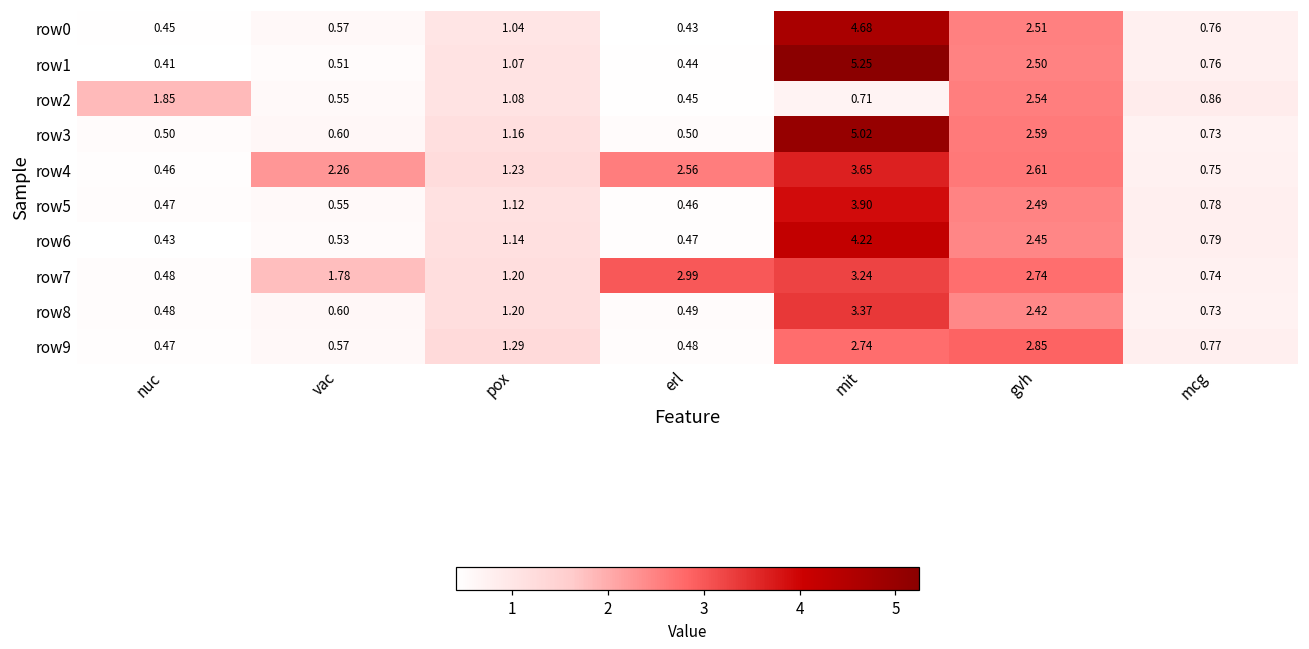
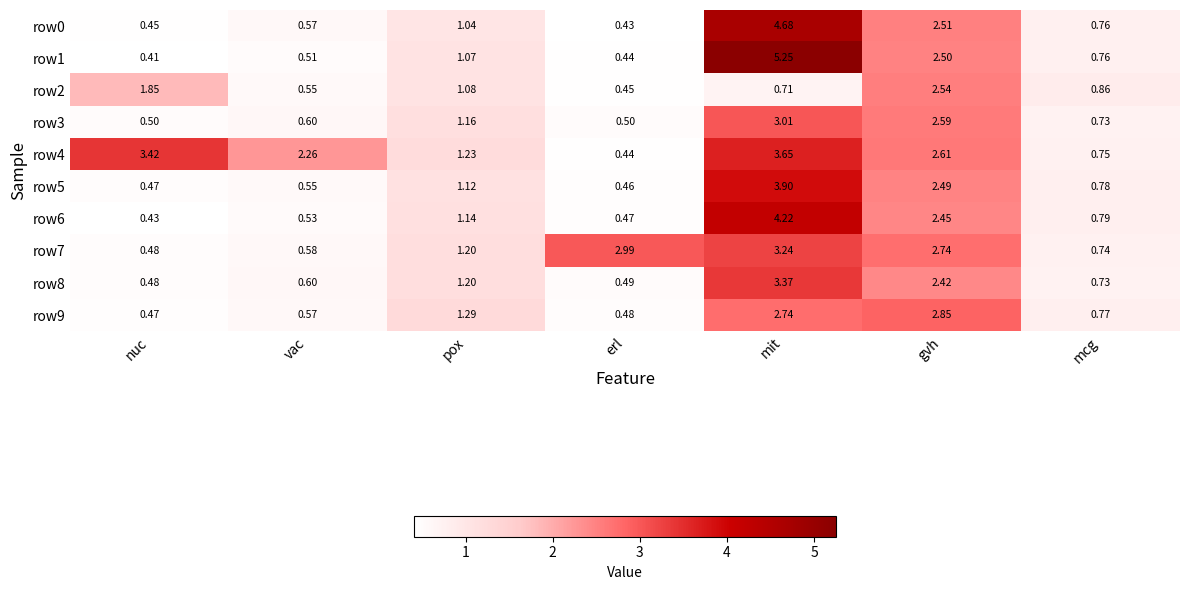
  {
    "row0": {
      "nuc": 0.45,
      "vac": 0.57,
      "pox": 1.04,
      "erl": 0.43,
      "mit": 4.68,
      "gvh": 2.51,
      "mcg": 0.76
    },
    "row1": {
      "nuc": 0.41,
      "vac": 0.51,
      "pox": 1.07,
      "erl": 0.44,
      "mit": 5.25,
      "gvh": 2.50,
      "mcg": 0.76
    },
    "row2": {
      "nuc": 1.85,
      "vac": 0.55,
      "pox": 1.08,
      "erl": 0.45,
      "mit": 0.71,
      "gvh": 2.54,
      "mcg": 0.86
    },
    "row3": {
      "nuc": 0.50,
      "vac": 0.60,
      "pox": 1.16,
      "erl": 0.50,
-     "mit": 5.02,
+     "mit": 3.01,
      "gvh": 2.59,
      "mcg": 0.73
    },
    "row4": {
-     "nuc": 0.46,
+     "nuc": 3.42,
      "vac": 2.26,
      "pox": 1.23,
-     "erl": 2.56,
+     "erl": 0.44,
      "mit": 3.65,
      "gvh": 2.61,
      "mcg": 0.75
    },
    "row5": {
      "nuc": 0.47,
      "vac": 0.55,
      "pox": 1.12,
      "erl": 0.46,
      "mit": 3.90,
      "gvh": 2.49,
      "mcg": 0.78
    },
    "row6": {
      "nuc": 0.43,
      "vac": 0.53,
      "pox": 1.14,
      "erl": 0.47,
      "mit": 4.22,
      "gvh": 2.45,
      "mcg": 0.79
    },
    "row7": {
      "nuc": 0.48,
-     "vac": 1.78,
+     "vac": 0.58,
      "pox": 1.20,
      "erl": 2.99,
      "mit": 3.24,
      "gvh": 2.74,
      "mcg": 0.74
    },
    "row8": {
      "nuc": 0.48,
      "vac": 0.60,
      "pox": 1.20,
      "erl": 0.49,
      "mit": 3.37,
      "gvh": 2.42,
      "mcg": 0.73
    },
    "row9": {
      "nuc": 0.47,
      "vac": 0.57,
      "pox": 1.29,
      "erl": 0.48,
      "mit": 2.74,
      "gvh": 2.85,
      "mcg": 0.77
    }
  }
